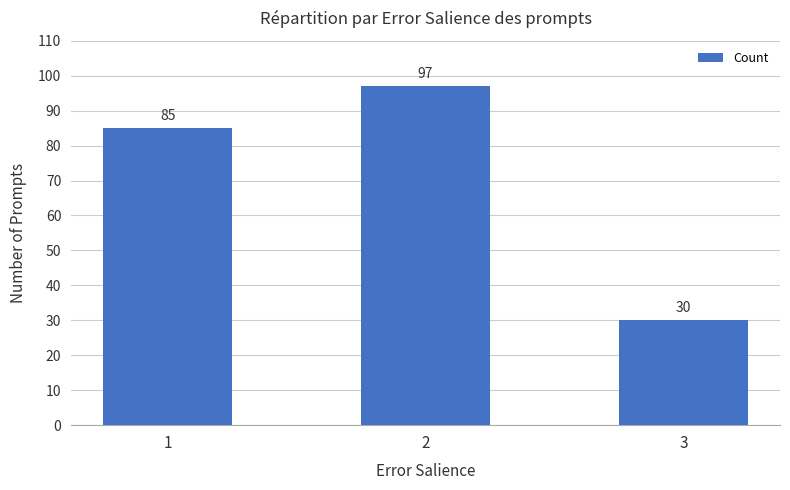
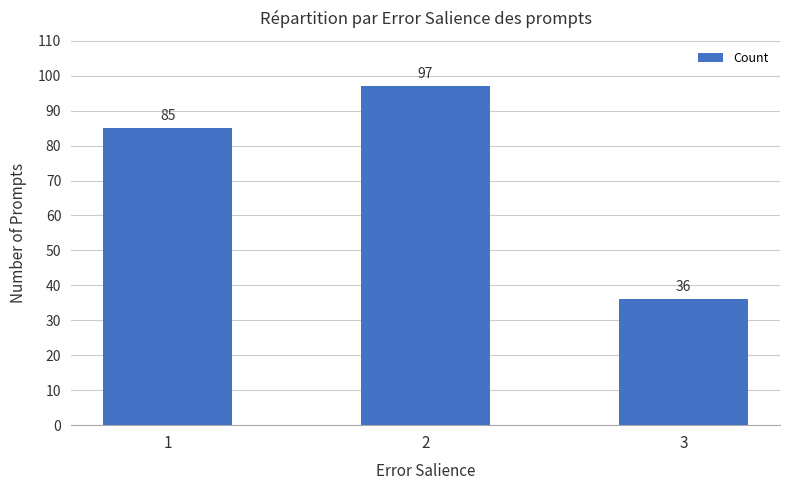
  {
    "1": 85,
    "2": 97,
-   "3": 30
+   "3": 36
  }
